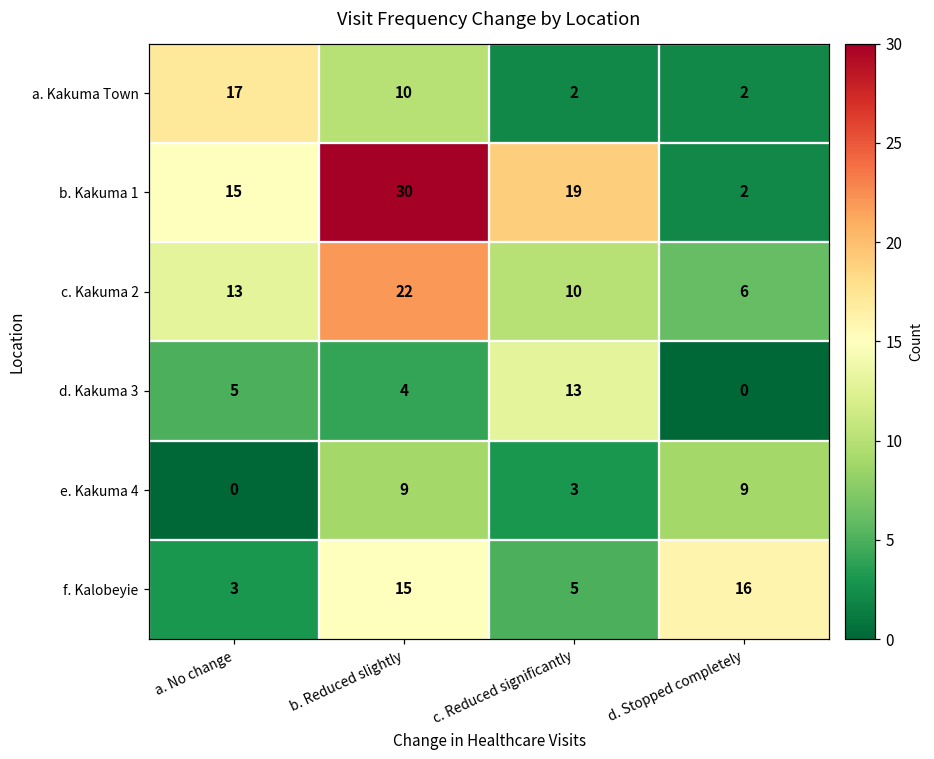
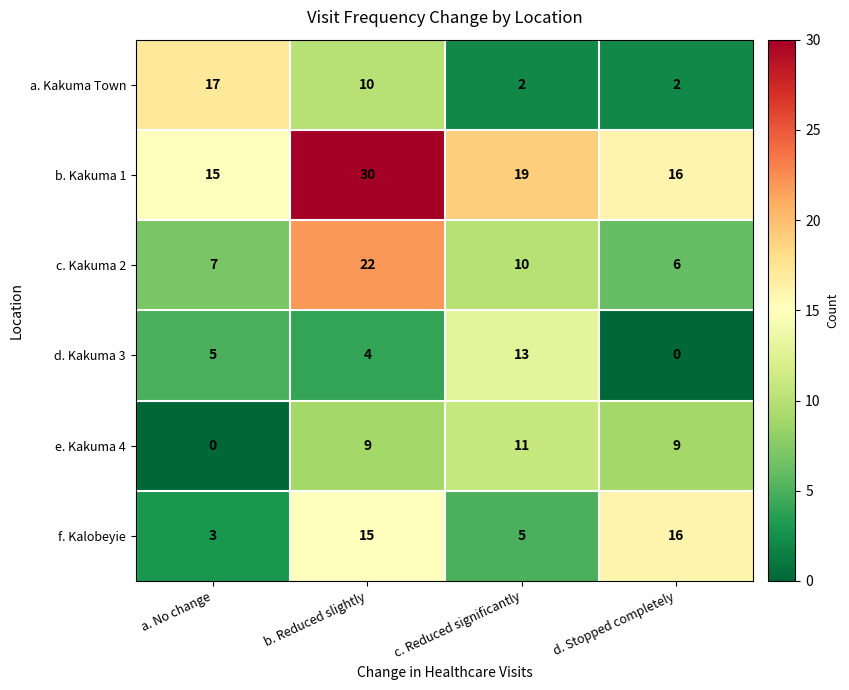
  {
    "a. Kakuma Town": {
      "a. No change": 17,
      "b. Reduced slightly": 10,
      "c. Reduced significantly": 2,
      "d. Stopped completely": 2
    },
    "b. Kakuma 1": {
      "a. No change": 15,
      "b. Reduced slightly": 30,
      "c. Reduced significantly": 19,
-     "d. Stopped completely": 2
+     "d. Stopped completely": 16
    },
    "c. Kakuma 2": {
-     "a. No change": 13,
+     "a. No change": 7,
      "b. Reduced slightly": 22,
      "c. Reduced significantly": 10,
      "d. Stopped completely": 6
    },
    "d. Kakuma 3": {
      "a. No change": 5,
      "b. Reduced slightly": 4,
      "c. Reduced significantly": 13,
      "d. Stopped completely": 0
    },
    "e. Kakuma 4": {
      "a. No change": 0,
      "b. Reduced slightly": 9,
-     "c. Reduced significantly": 3,
+     "c. Reduced significantly": 11,
      "d. Stopped completely": 9
    },
    "f. Kalobeyie": {
      "a. No change": 3,
      "b. Reduced slightly": 15,
      "c. Reduced significantly": 5,
      "d. Stopped completely": 16
    }
  }
